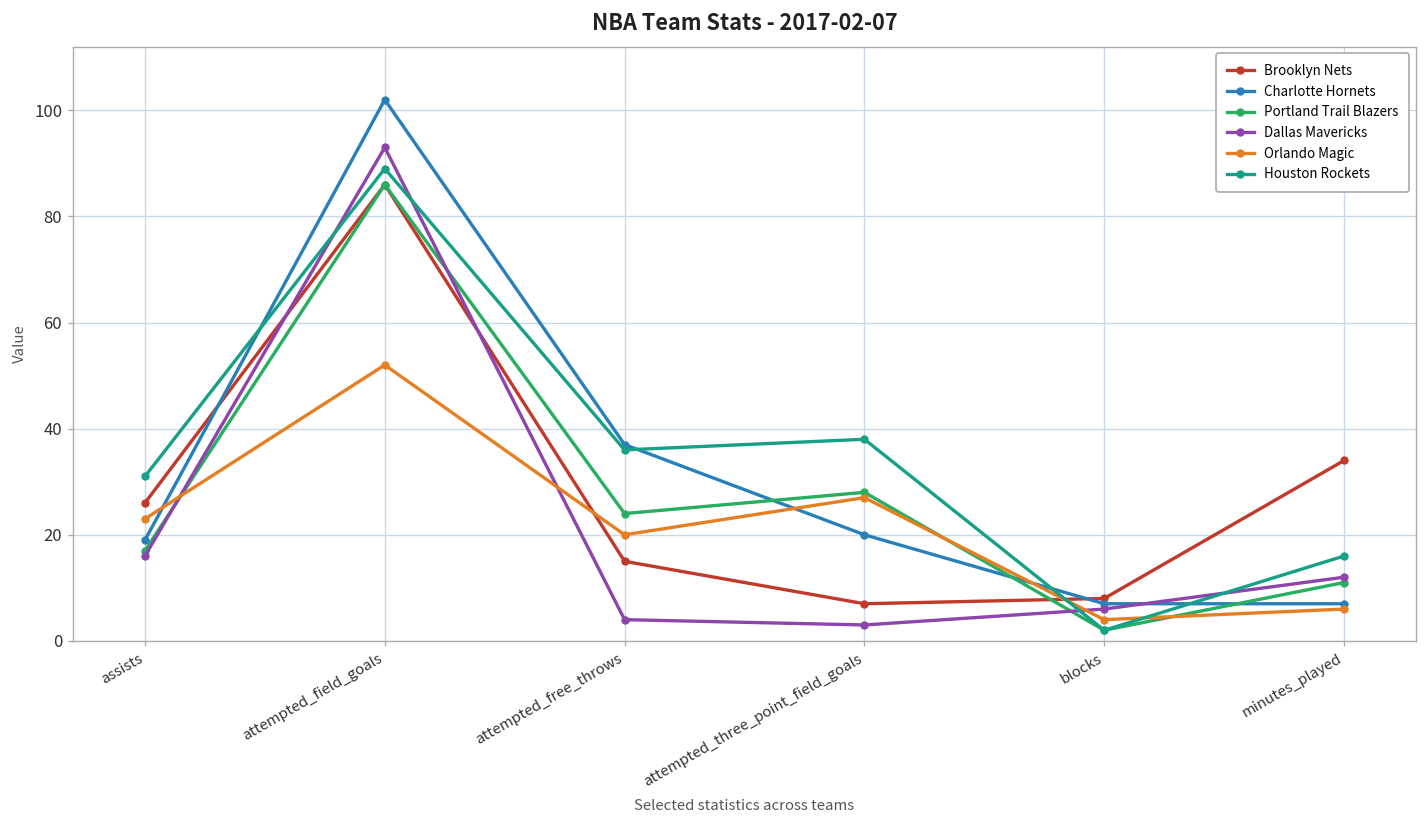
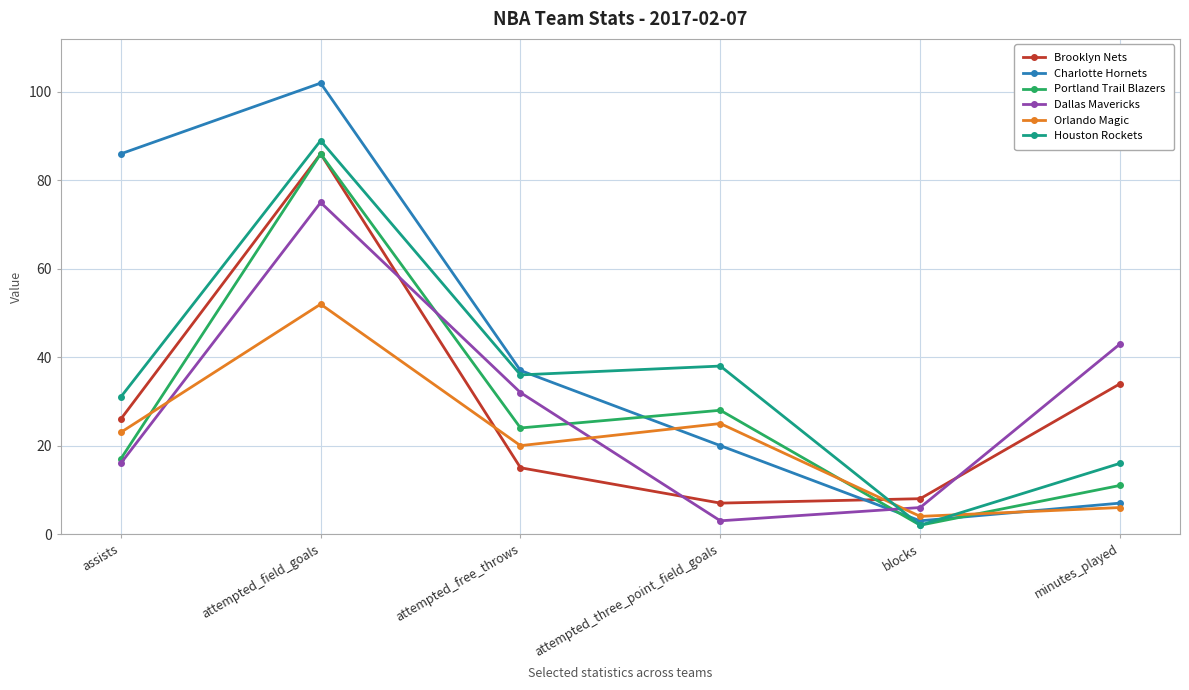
  {
    "Brooklyn Nets": {
      "assists": 26,
      "attempted_free_throws": 15,
      "attempted_three_point_field_goals": 7,
      "blocks": 8,
      "minutes_played": 34
    },
    "Charlotte Hornets": {
-     "assists": 19,
+     "assists": 86,
      "attempted_field_goals": 102,
      "attempted_free_throws": 37,
      "attempted_three_point_field_goals": 20,
-     "blocks": 7,
+     "blocks": 3,
      "minutes_played": 7
    },
    "Dallas Mavericks": {
      "assists": 16,
-     "attempted_field_goals": 93,
-     "attempted_free_throws": 4,
+     "attempted_field_goals": 75,
+     "attempted_free_throws": 32,
      "attempted_three_point_field_goals": 3,
      "blocks": 6,
-     "minutes_played": 12
+     "minutes_played": 43
    },
    "Orlando Magic": {
      "assists": 23,
      "attempted_field_goals": 52,
      "attempted_free_throws": 20,
-     "attempted_three_point_field_goals": 27,
+     "attempted_three_point_field_goals": 25,
      "blocks": 4,
      "minutes_played": 6
    }
  }
